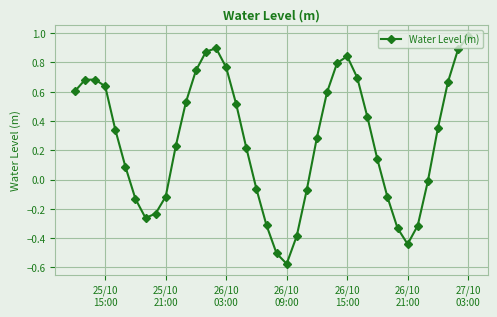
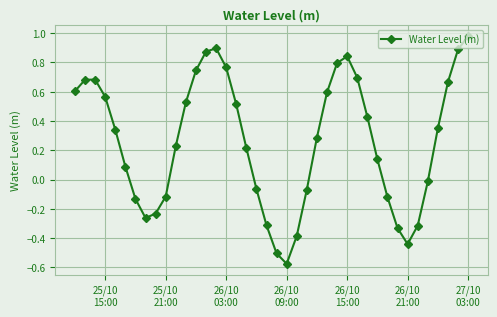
  {
-   "25/10 15:00": 0.64,
+   "25/10 15:00": 0.56,
    "25/10 21:00": -0.12,
    "26/10 03:00": 0.77,
    "26/10 09:00": -0.58,
    "26/10 15:00": 0.84,
    "26/10 21:00": -0.44
  }
